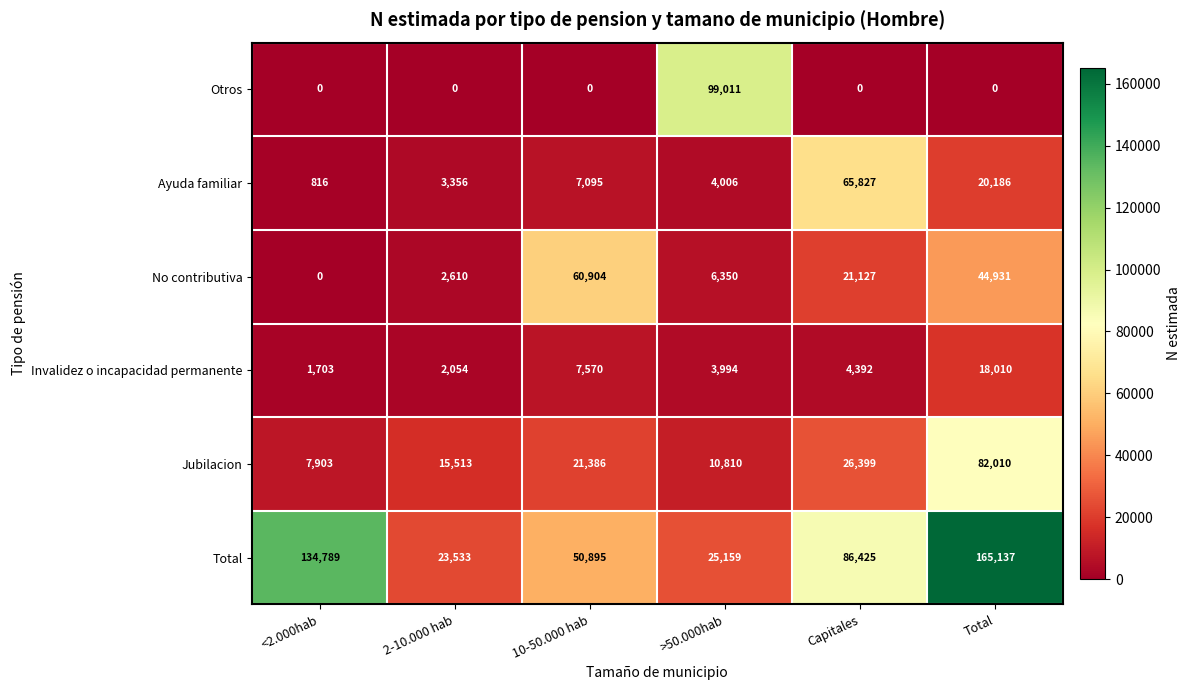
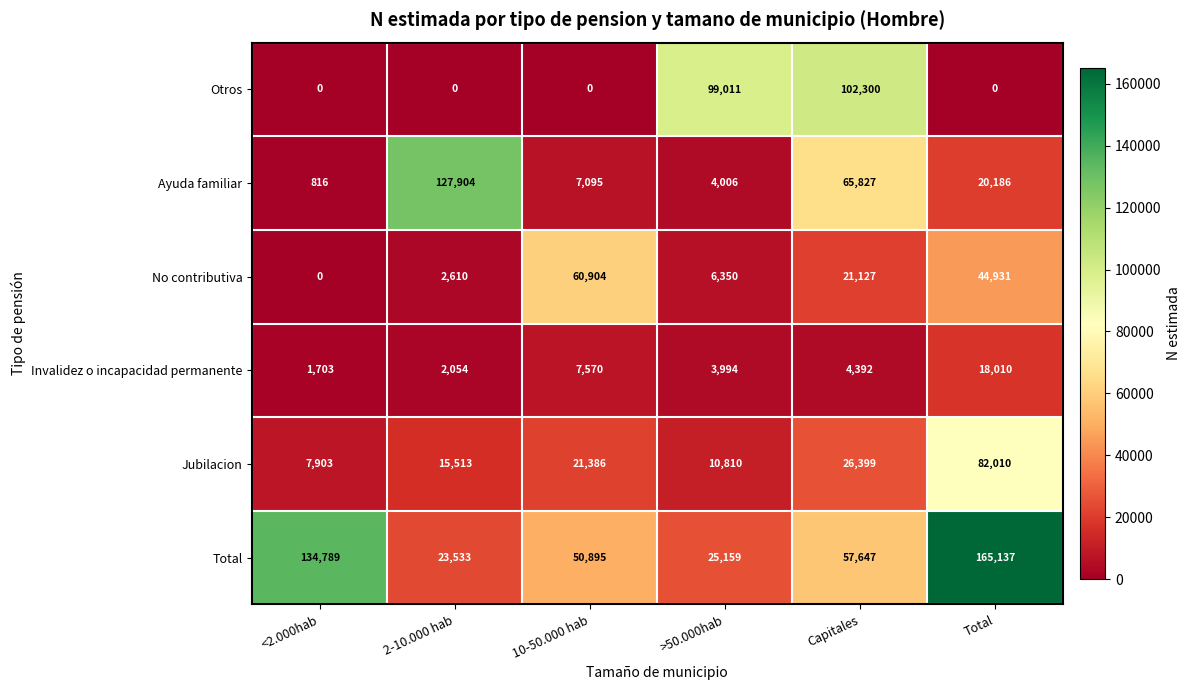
  {
    "Otros": {
      "<2.000hab": "0",
      "2-10.000 hab": "0",
      "10-50.000 hab": "0",
      ">50.000hab": "99,011",
-     "Capitales": "0",
+     "Capitales": "102,300",
      "Total": "0"
    },
    "Ayuda familiar": {
      "<2.000hab": "816",
-     "2-10.000 hab": "3,356",
+     "2-10.000 hab": "127,904",
      "10-50.000 hab": "7,095",
      ">50.000hab": "4,006",
      "Capitales": "65,827",
      "Total": "20,186"
    },
    "No contributiva": {
      "<2.000hab": "0",
      "2-10.000 hab": "2,610",
      "10-50.000 hab": "60,904",
      ">50.000hab": "6,350",
      "Capitales": "21,127",
      "Total": "44,931"
    },
    "Invalidez o incapacidad permanente": {
      "<2.000hab": "1,703",
      "2-10.000 hab": "2,054",
      "10-50.000 hab": "7,570",
      ">50.000hab": "3,994",
      "Capitales": "4,392",
      "Total": "18,010"
    },
    "Jubilacion": {
      "<2.000hab": "7,903",
      "2-10.000 hab": "15,513",
      "10-50.000 hab": "21,386",
      ">50.000hab": "10,810",
      "Capitales": "26,399",
      "Total": "82,010"
    },
    "Total": {
      "<2.000hab": "134,789",
      "2-10.000 hab": "23,533",
      "10-50.000 hab": "50,895",
      ">50.000hab": "25,159",
-     "Capitales": "86,425",
+     "Capitales": "57,647",
      "Total": "165,137"
    }
  }
